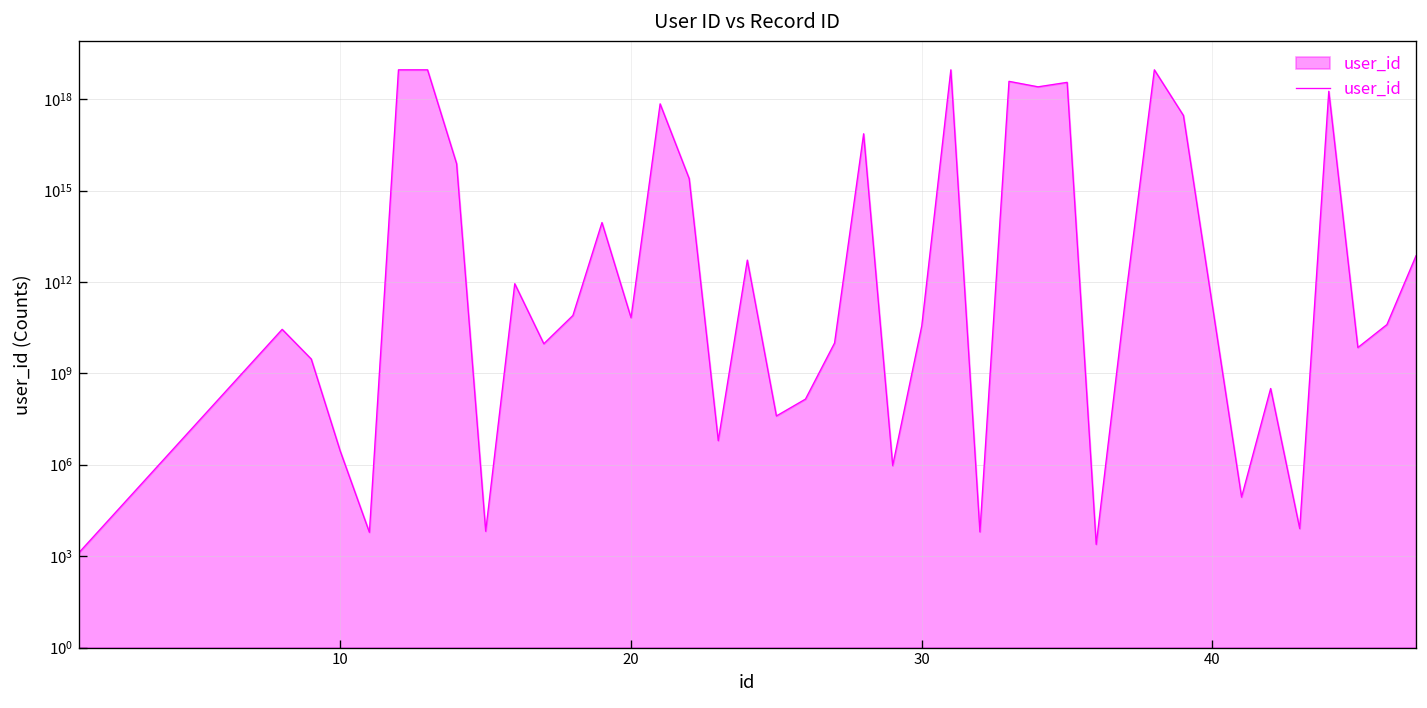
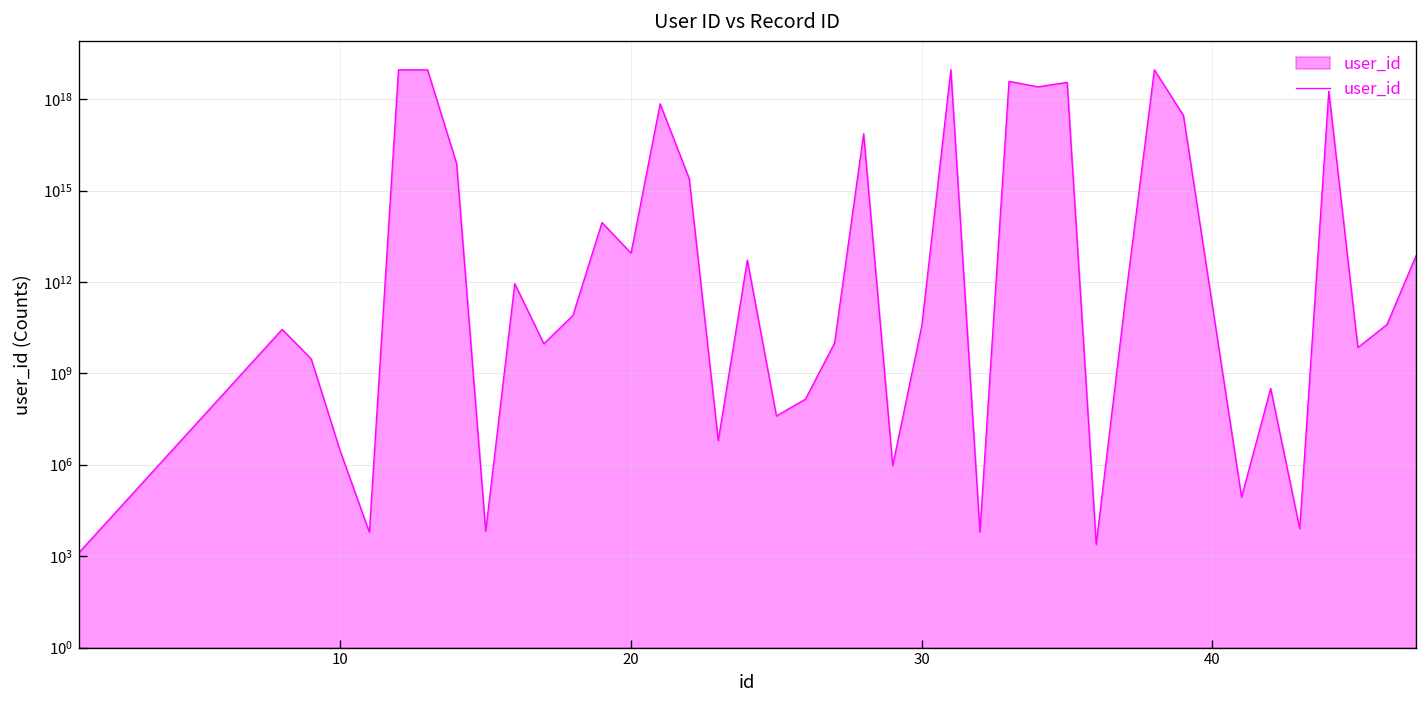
  {
    "10": 3000000,
-   "20": 70000000000,
+   "20": 9000000000000,
    "30": 40000000000
  }
